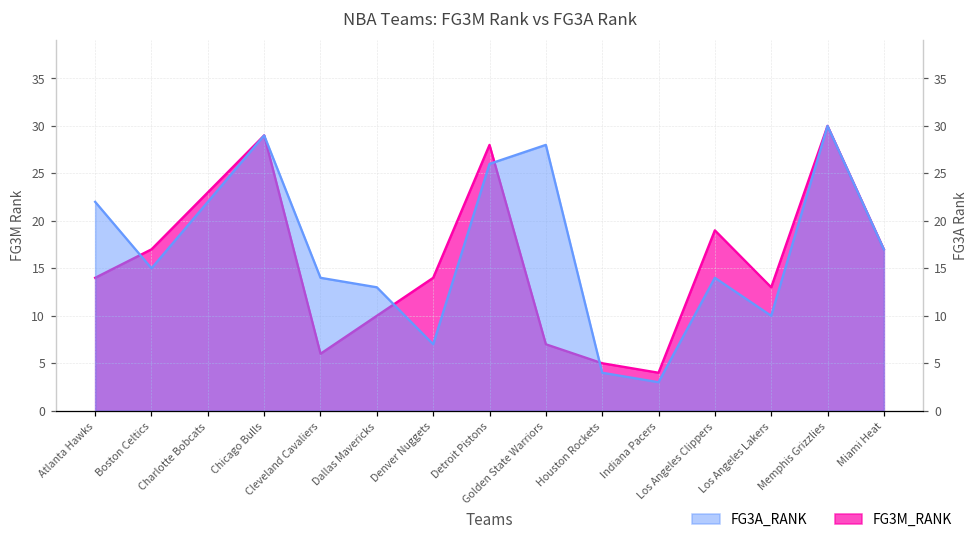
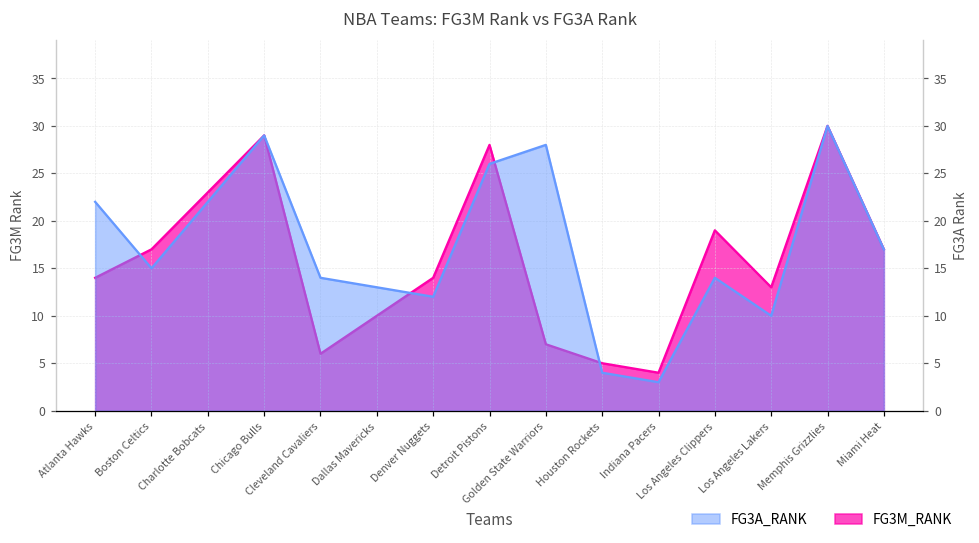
  {
    "FG3M_RANK": {
      "Atlanta Hawks": 14,
      "Boston Celtics": 17,
      "Charlotte Bobcats": 23,
      "Chicago Bulls": 29,
      "Cleveland Cavaliers": 6,
      "Dallas Mavericks": 10,
      "Denver Nuggets": 14,
      "Detroit Pistons": 28,
      "Golden State Warriors": 7,
      "Houston Rockets": 5,
      "Indiana Pacers": 4,
      "Los Angeles Clippers": 19,
      "Los Angeles Lakers": 13,
      "Memphis Grizzlies": 30,
      "Miami Heat": 17
    },
    "FG3A_RANK": {
      "Atlanta Hawks": 22,
      "Boston Celtics": 15,
      "Charlotte Bobcats": 22,
      "Chicago Bulls": 29,
      "Cleveland Cavaliers": 14,
      "Dallas Mavericks": 13,
-     "Denver Nuggets": 7,
+     "Denver Nuggets": 12,
      "Detroit Pistons": 26,
      "Golden State Warriors": 28,
      "Houston Rockets": 4,
      "Indiana Pacers": 3,
      "Los Angeles Clippers": 14,
      "Los Angeles Lakers": 10,
      "Memphis Grizzlies": 30,
      "Miami Heat": 17
    }
  }
